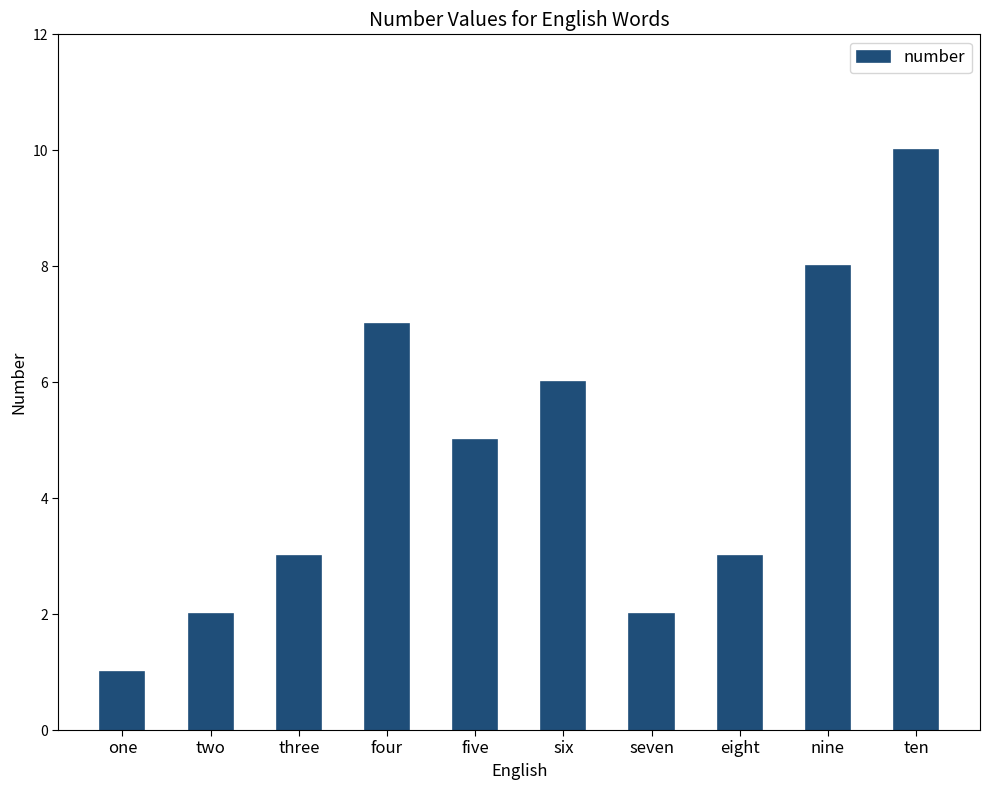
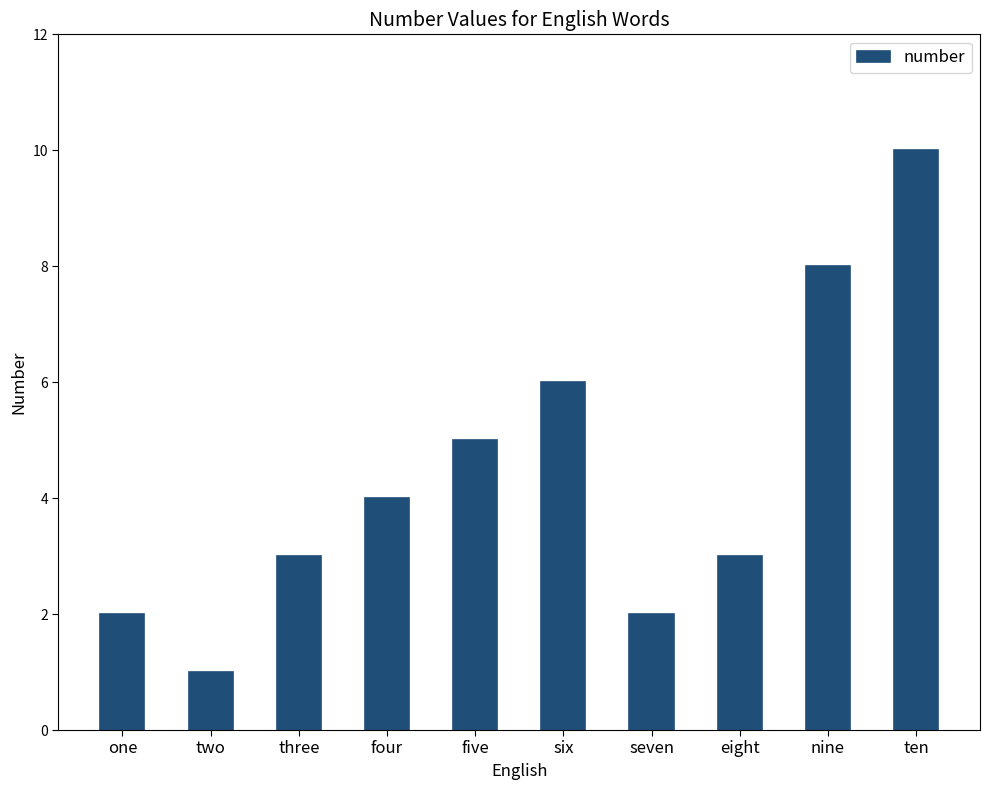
  {
-   "one": 1,
-   "two": 2,
+   "one": 2,
+   "two": 1,
    "three": 3,
-   "four": 7,
+   "four": 4,
    "five": 5,
    "six": 6,
    "seven": 2,
    "eight": 3,
    "nine": 8,
    "ten": 10
  }
